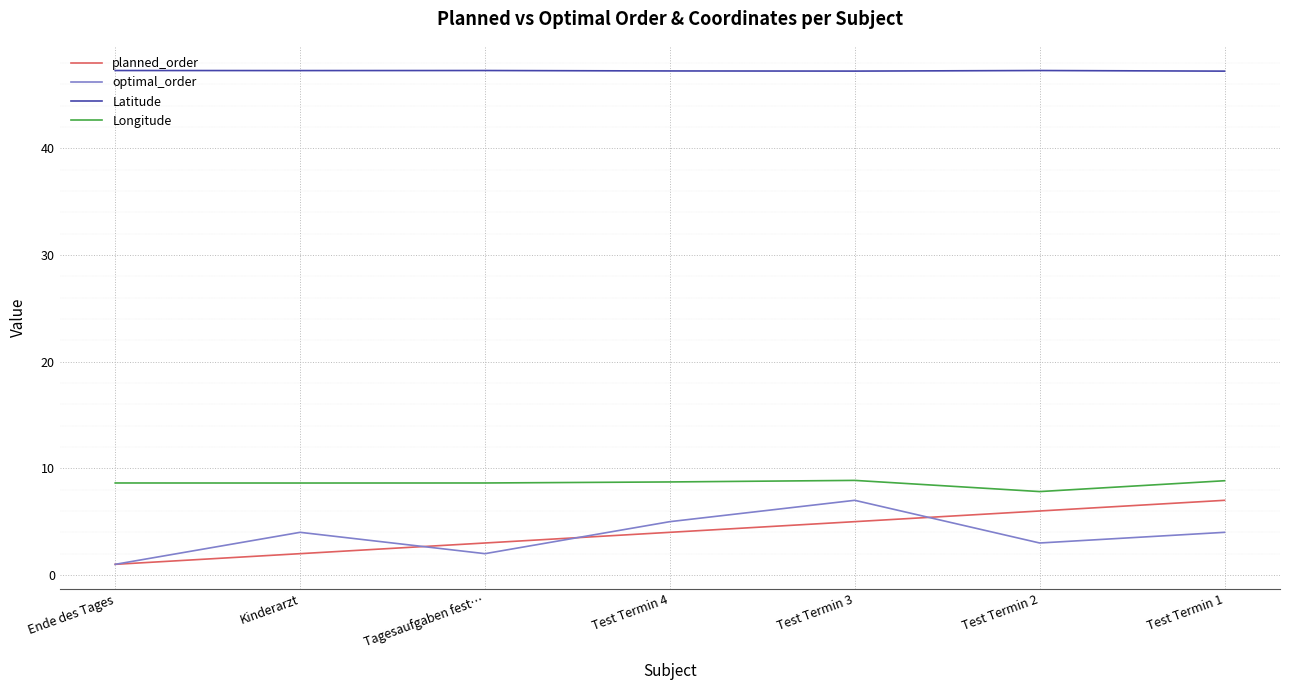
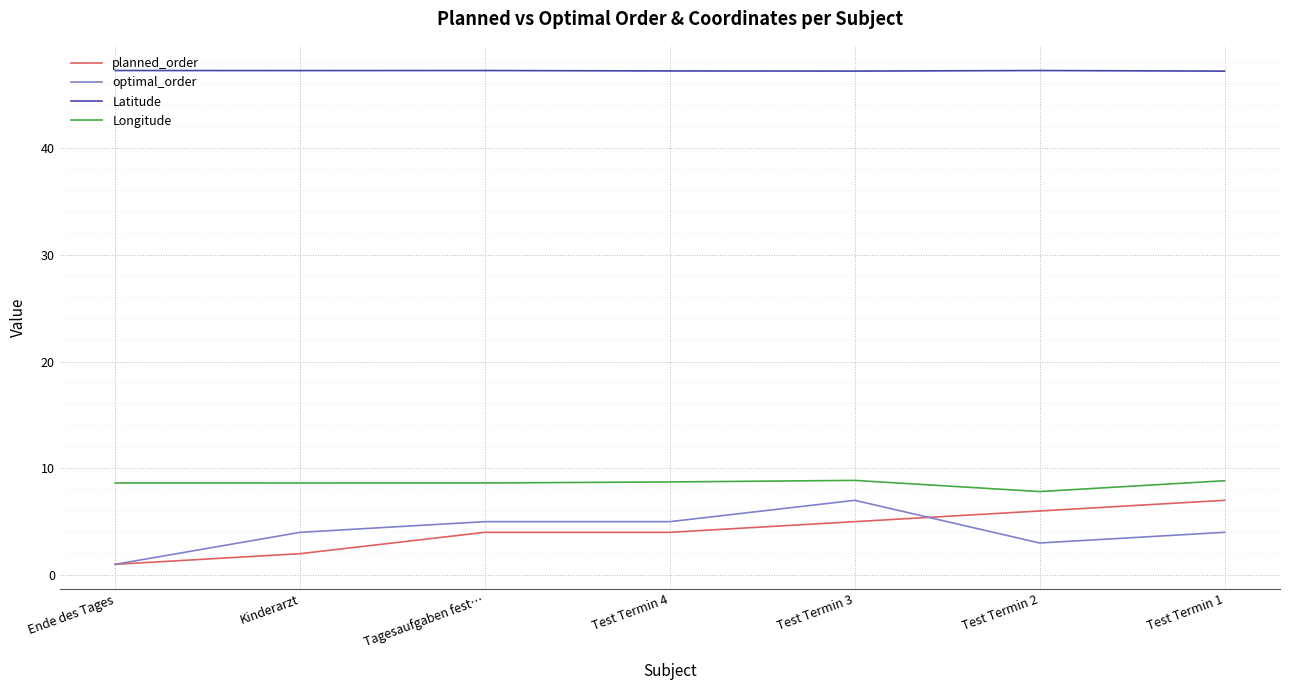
  {
    "planned_order": {
      "Kinderarzt": 2,
-     "Tagesaufgaben fest…": 3,
+     "Tagesaufgaben fest…": 4,
      "Test Termin 4": 4,
      "Test Termin 3": 5,
      "Test Termin 2": 6,
      "Test Termin 1": 7
    },
    "optimal_order": {
      "Kinderarzt": 4,
-     "Tagesaufgaben fest…": 2,
+     "Tagesaufgaben fest…": 5,
      "Test Termin 4": 5,
      "Test Termin 3": 7,
      "Test Termin 2": 3,
      "Test Termin 1": 4
    },
    "Latitude": {
      "Ende des Tages": 47.3,
      "Kinderarzt": 47.3,
      "Tagesaufgaben fest…": 47.3,
      "Test Termin 4": 47.2,
      "Test Termin 3": 47,
      "Test Termin 2": 47.3,
      "Test Termin 1": 47
    },
    "Longitude": {
      "Ende des Tages": 8.6,
      "Kinderarzt": 8.6,
      "Tagesaufgaben fest…": 8.6,
      "Test Termin 4": 8.7,
      "Test Termin 3": 9,
      "Test Termin 2": 8,
      "Test Termin 1": 9
    }
  }
